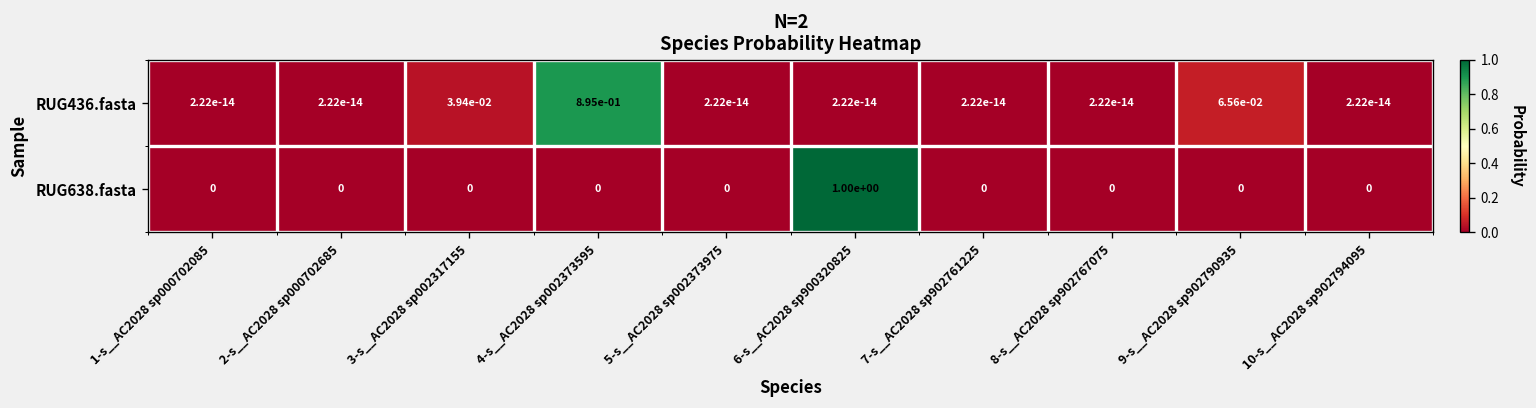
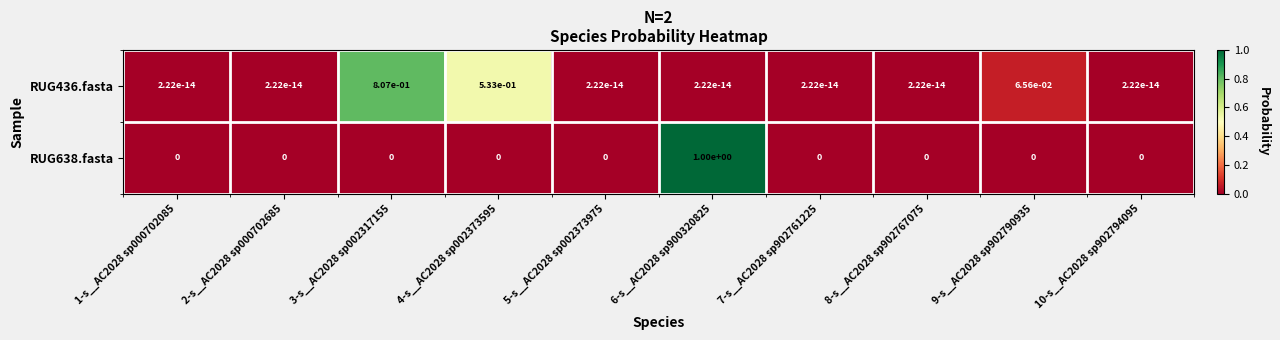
  {
    "RUG436.fasta": {
      "1-s__AC2028 sp000702085": "2.22e-14",
      "2-s__AC2028 sp000702685": "2.22e-14",
-     "3-s__AC2028 sp002317155": "3.94e-02",
-     "4-s__AC2028 sp002373595": "8.95e-01",
+     "3-s__AC2028 sp002317155": "8.07e-01",
+     "4-s__AC2028 sp002373595": "5.33e-01",
      "5-s__AC2028 sp002373975": "2.22e-14",
      "6-s__AC2028 sp900320825": "2.22e-14",
      "7-s__AC2028 sp902761225": "2.22e-14",
      "8-s__AC2028 sp902767075": "2.22e-14",
      "9-s__AC2028 sp902790935": "6.56e-02",
      "10-s__AC2028 sp902794095": "2.22e-14"
    },
    "RUG638.fasta": {
      "1-s__AC2028 sp000702085": "0",
      "2-s__AC2028 sp000702685": "0",
      "3-s__AC2028 sp002317155": "0",
      "4-s__AC2028 sp002373595": "0",
      "5-s__AC2028 sp002373975": "0",
      "6-s__AC2028 sp900320825": "1.00e+00",
      "7-s__AC2028 sp902761225": "0",
      "8-s__AC2028 sp902767075": "0",
      "9-s__AC2028 sp902790935": "0",
      "10-s__AC2028 sp902794095": "0"
    }
  }
